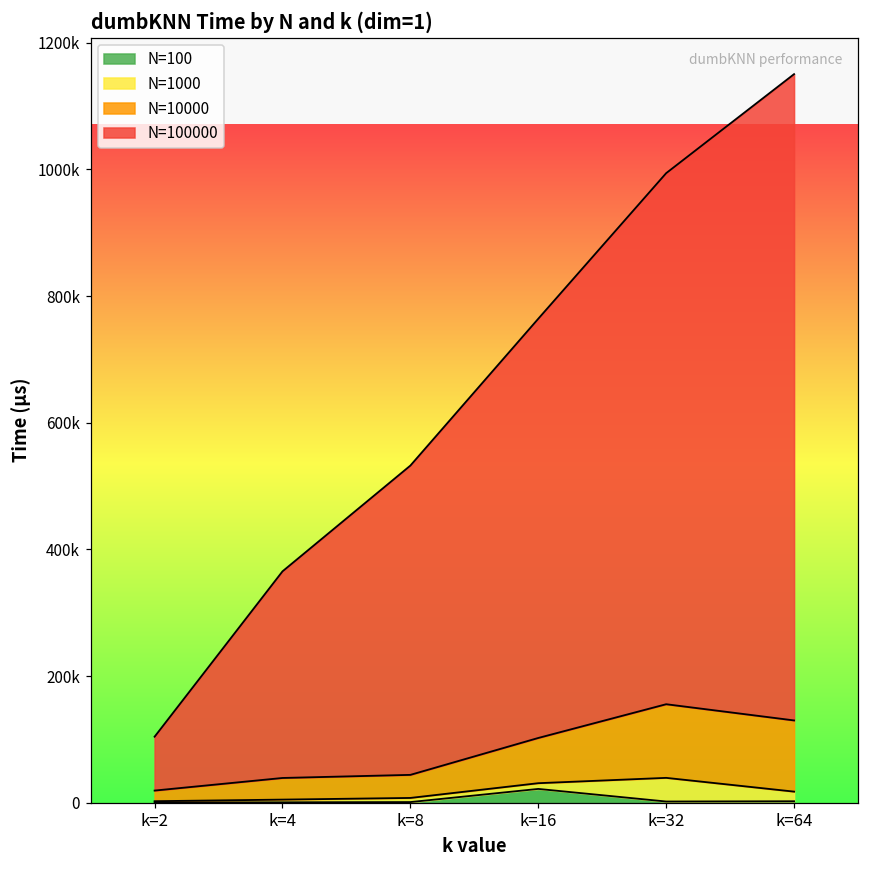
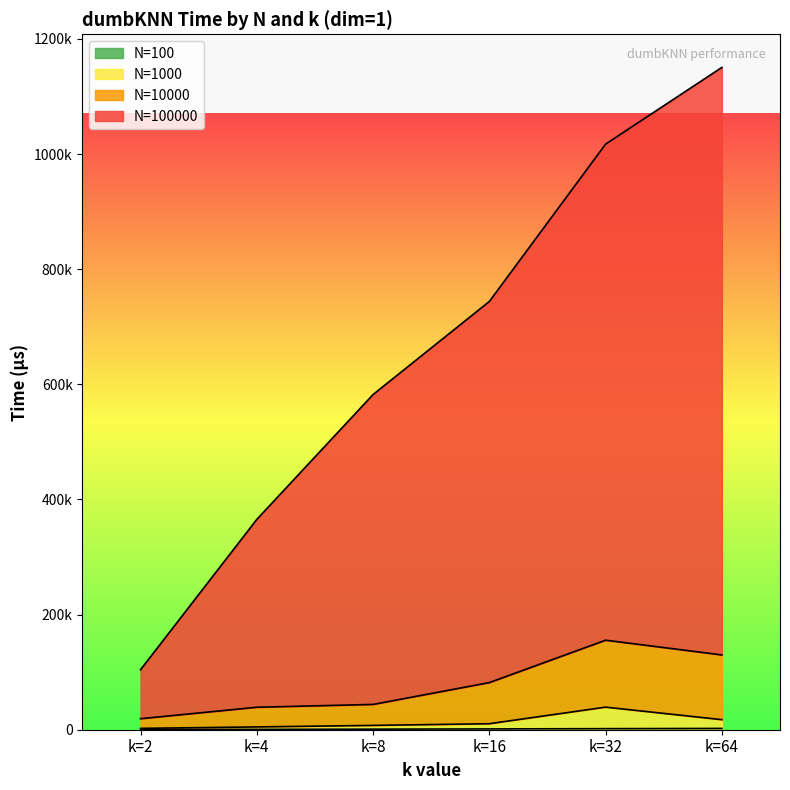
  {
    "N=100": {
      "k=8": 0,
-     "k=16": 20000,
+     "k=16": 0,
      "k=32": 0,
      "k=64": 0
    },
    "N=1000": {
      "k=8": 10000,
      "k=16": 10000,
      "k=32": 40000,
      "k=64": 20000
    },
    "N=10000": {
      "k=2": 20000,
      "k=4": 30000,
      "k=8": 40000,
      "k=16": 70000,
      "k=32": 120000,
      "k=64": 110000
    },
    "N=100000": {
      "k=2": 90000,
      "k=4": 330000,
-     "k=8": 490000,
+     "k=8": 540000,
      "k=16": 660000,
-     "k=32": 840000,
+     "k=32": 860000,
      "k=64": 1020000
    }
  }
